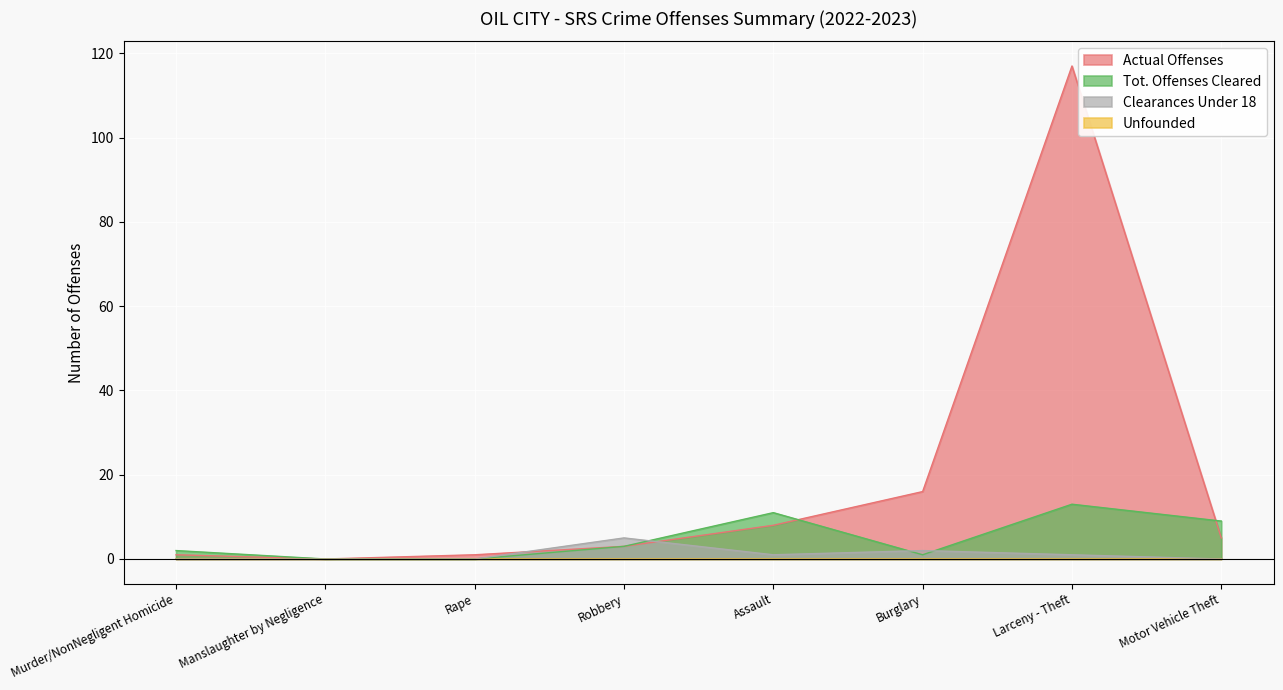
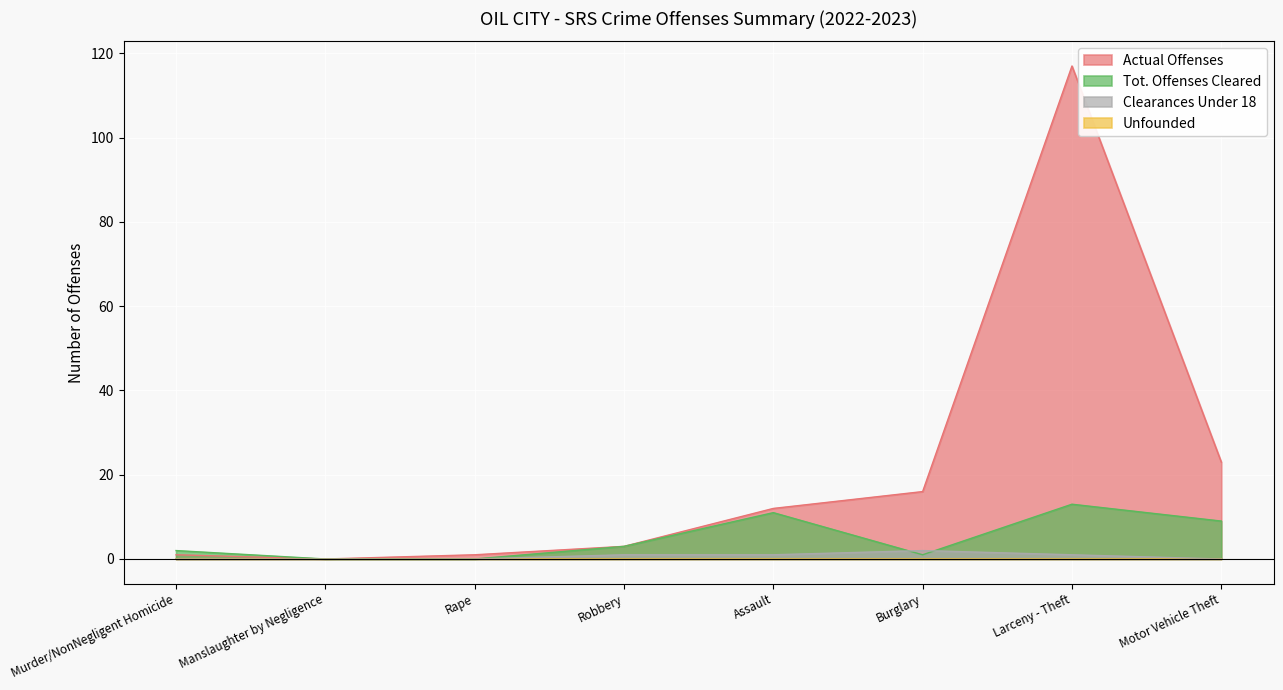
  {
    "Actual Offenses": {
      "Murder/NonNegligent Homicide": 1,
      "Rape": 1,
-     "Assault": 8,
+     "Assault": 12,
      "Burglary": 16,
      "Larceny - Theft": 117,
-     "Motor Vehicle Theft": 5
+     "Motor Vehicle Theft": 23
    },
    "Tot. Offenses Cleared": {
      "Murder/NonNegligent Homicide": 2,
      "Assault": 11,
      "Burglary": 1,
      "Larceny - Theft": 13,
      "Motor Vehicle Theft": 9
    },
    "Clearances Under 18": {
-     "Robbery": 5,
+     "Robbery": 1,
      "Assault": 1,
      "Burglary": 2,
      "Larceny - Theft": 1
    },
    "Unfounded": {
      "Robbery": 0,
      "Assault": 0,
      "Burglary": 0,
      "Larceny - Theft": 0
    }
  }
